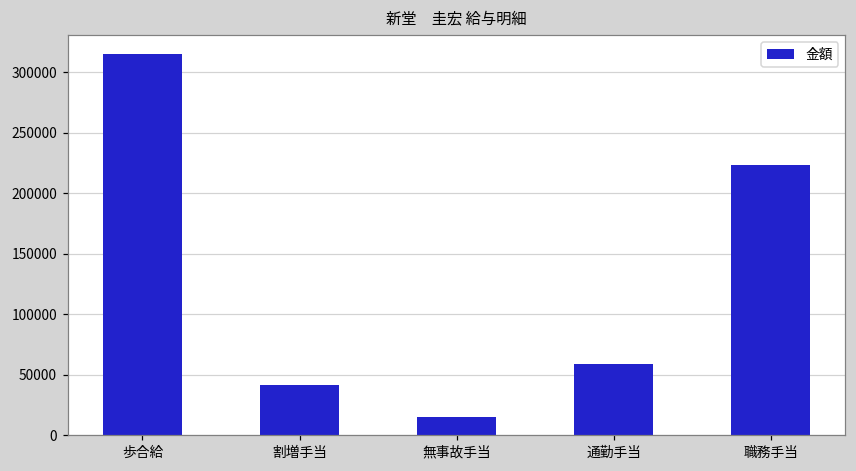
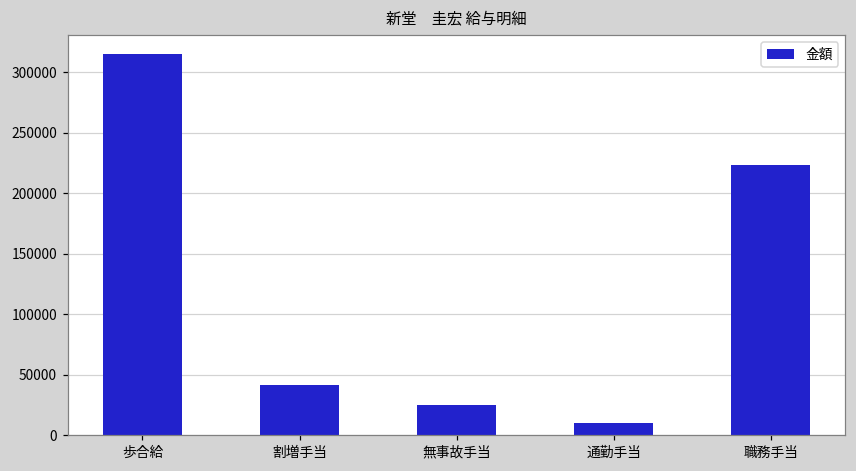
  {
    "歩合給": 315000,
    "割増手当": 42000,
-   "無事故手当": 15000,
-   "通勤手当": 59000,
+   "無事故手当": 25000,
+   "通勤手当": 10000,
    "職務手当": 223000
  }
